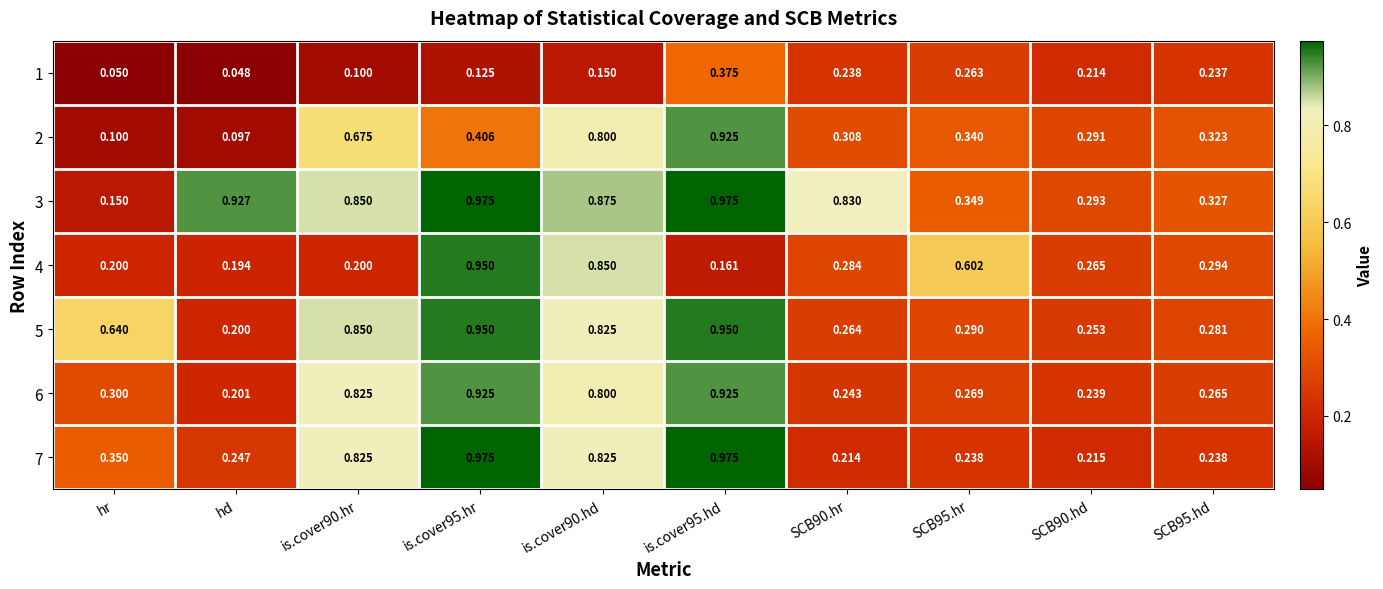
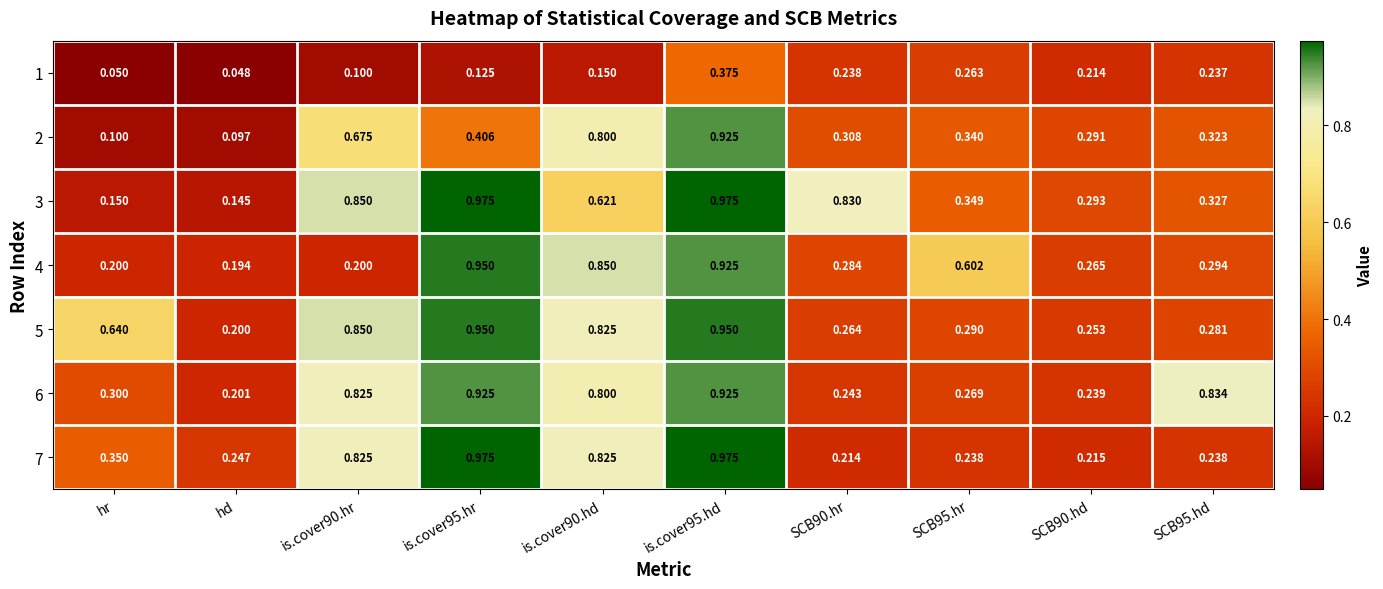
  {
    "1": {
      "hr": 0.050,
      "hd": 0.048,
      "is.cover90.hr": 0.100,
      "is.cover95.hr": 0.125,
      "is.cover90.hd": 0.150,
      "is.cover95.hd": 0.375,
      "SCB90.hr": 0.238,
      "SCB95.hr": 0.263,
      "SCB90.hd": 0.214,
      "SCB95.hd": 0.237
    },
    "2": {
      "hr": 0.100,
      "hd": 0.097,
      "is.cover90.hr": 0.675,
      "is.cover95.hr": 0.406,
      "is.cover90.hd": 0.800,
      "is.cover95.hd": 0.925,
      "SCB90.hr": 0.308,
      "SCB95.hr": 0.340,
      "SCB90.hd": 0.291,
      "SCB95.hd": 0.323
    },
    "3": {
      "hr": 0.150,
-     "hd": 0.927,
+     "hd": 0.145,
      "is.cover90.hr": 0.850,
      "is.cover95.hr": 0.975,
-     "is.cover90.hd": 0.875,
+     "is.cover90.hd": 0.621,
      "is.cover95.hd": 0.975,
      "SCB90.hr": 0.830,
      "SCB95.hr": 0.349,
      "SCB90.hd": 0.293,
      "SCB95.hd": 0.327
    },
    "4": {
      "hr": 0.200,
      "hd": 0.194,
      "is.cover90.hr": 0.200,
      "is.cover95.hr": 0.950,
      "is.cover90.hd": 0.850,
-     "is.cover95.hd": 0.161,
+     "is.cover95.hd": 0.925,
      "SCB90.hr": 0.284,
      "SCB95.hr": 0.602,
      "SCB90.hd": 0.265,
      "SCB95.hd": 0.294
    },
    "5": {
      "hr": 0.640,
      "hd": 0.200,
      "is.cover90.hr": 0.850,
      "is.cover95.hr": 0.950,
      "is.cover90.hd": 0.825,
      "is.cover95.hd": 0.950,
      "SCB90.hr": 0.264,
      "SCB95.hr": 0.290,
      "SCB90.hd": 0.253,
      "SCB95.hd": 0.281
    },
    "6": {
      "hr": 0.300,
      "hd": 0.201,
      "is.cover90.hr": 0.825,
      "is.cover95.hr": 0.925,
      "is.cover90.hd": 0.800,
      "is.cover95.hd": 0.925,
      "SCB90.hr": 0.243,
      "SCB95.hr": 0.269,
      "SCB90.hd": 0.239,
-     "SCB95.hd": 0.265
+     "SCB95.hd": 0.834
    },
    "7": {
      "hr": 0.350,
      "hd": 0.247,
      "is.cover90.hr": 0.825,
      "is.cover95.hr": 0.975,
      "is.cover90.hd": 0.825,
      "is.cover95.hd": 0.975,
      "SCB90.hr": 0.214,
      "SCB95.hr": 0.238,
      "SCB90.hd": 0.215,
      "SCB95.hd": 0.238
    }
  }
